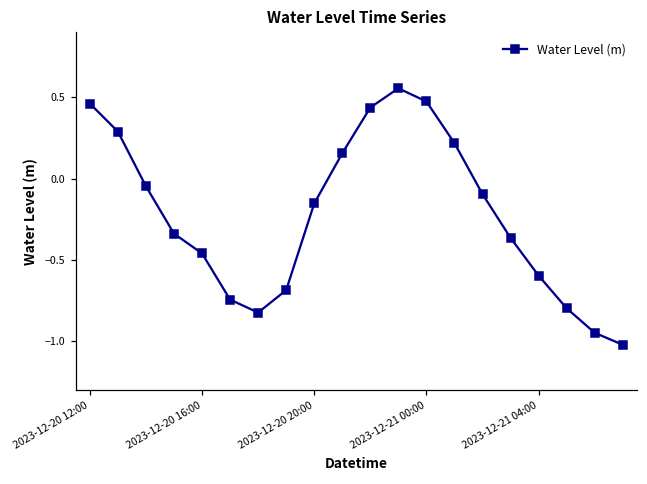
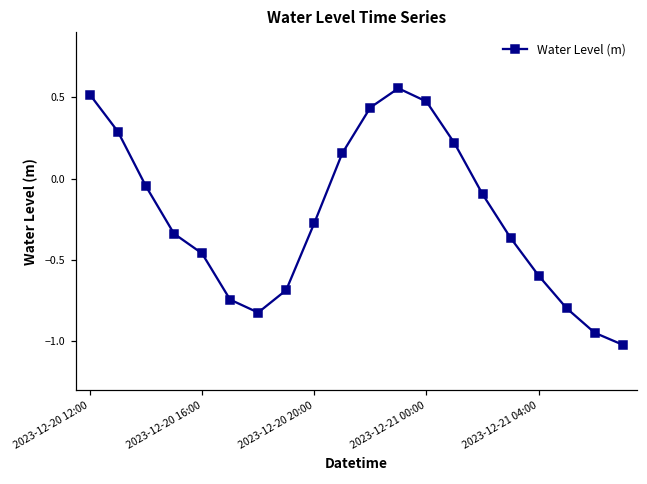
  {
-   "2023-12-20 12:00": 0.46,
+   "2023-12-20 12:00": 0.52,
    "2023-12-20 16:00": -0.46,
-   "2023-12-20 20:00": -0.15,
+   "2023-12-20 20:00": -0.27,
    "2023-12-21 00:00": 0.47,
    "2023-12-21 04:00": -0.60
  }
